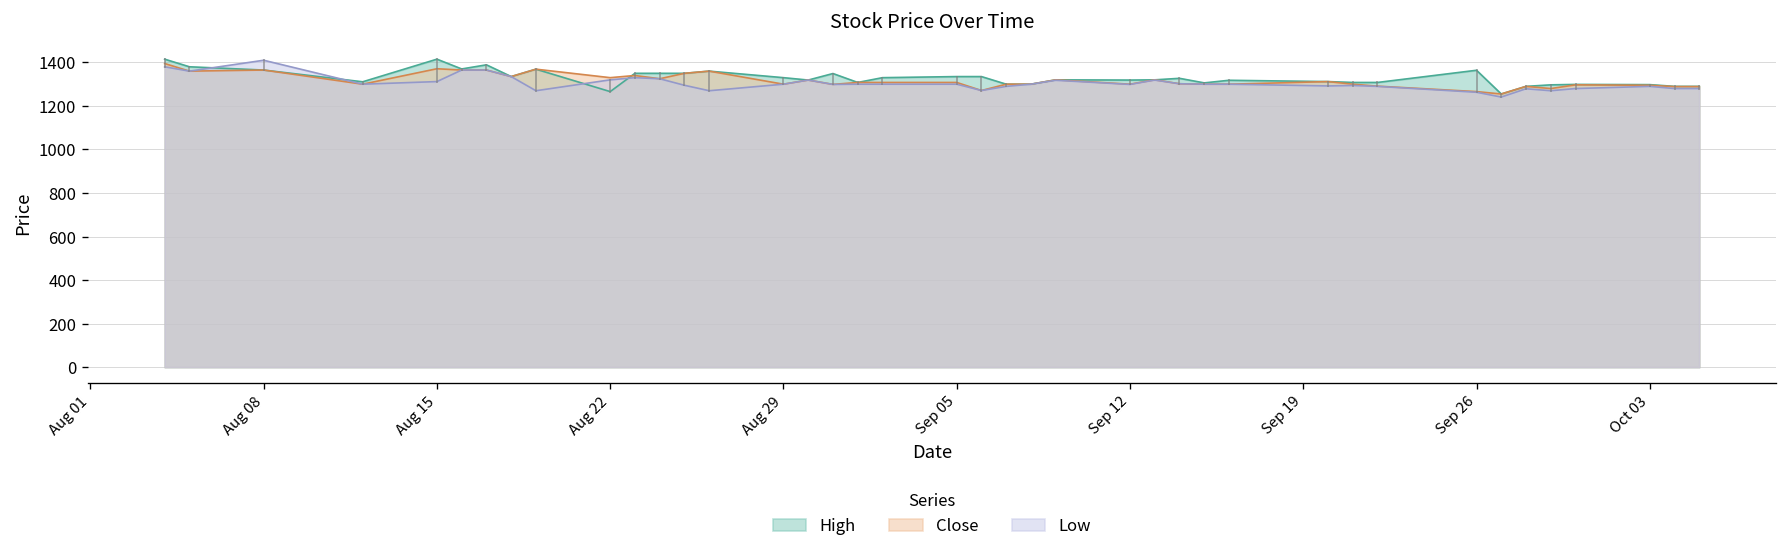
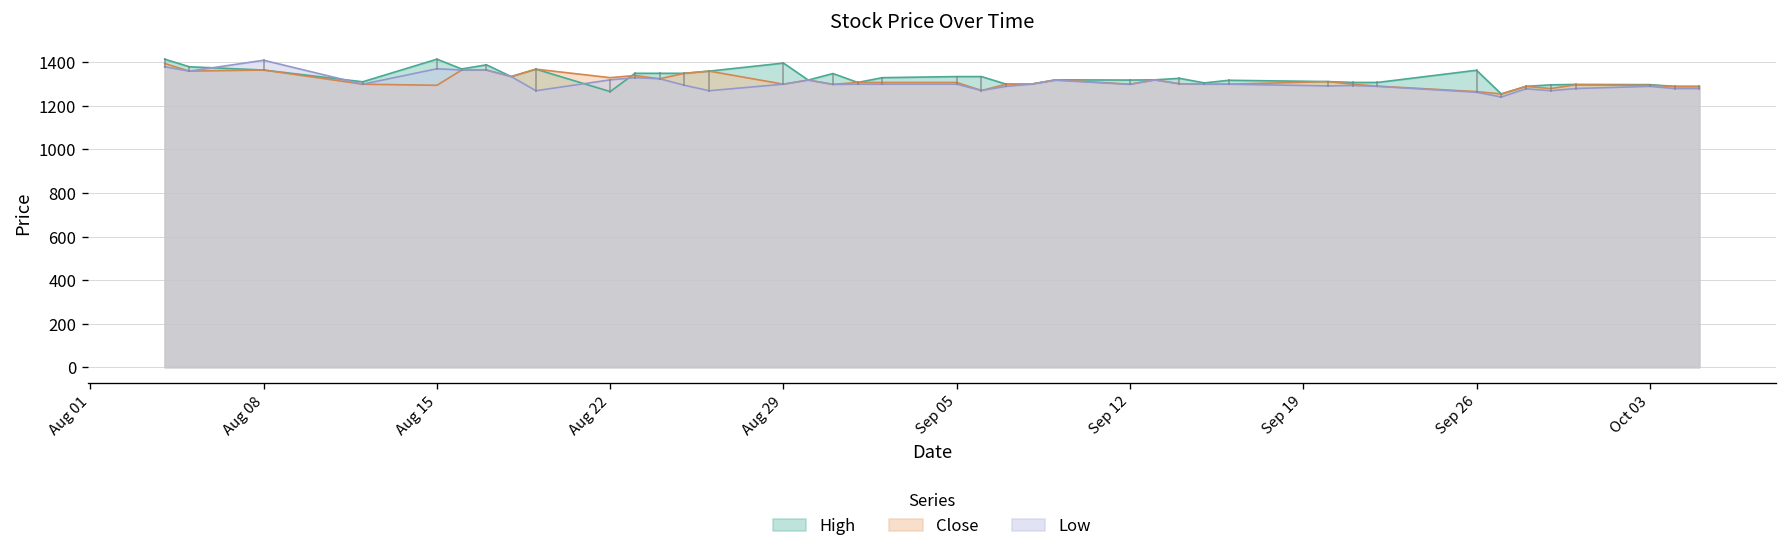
  {
    "High": {
-     "Aug 29": 1330
+     "Aug 29": 1400
    },
    "Close": {
-     "Aug 15": 1370
+     "Aug 15": 1300
    },
    "Low": {
-     "Aug 15": 1310
+     "Aug 15": 1370
    }
  }
